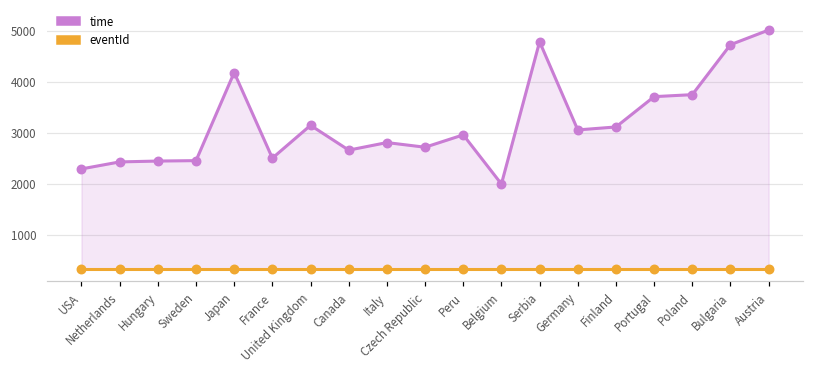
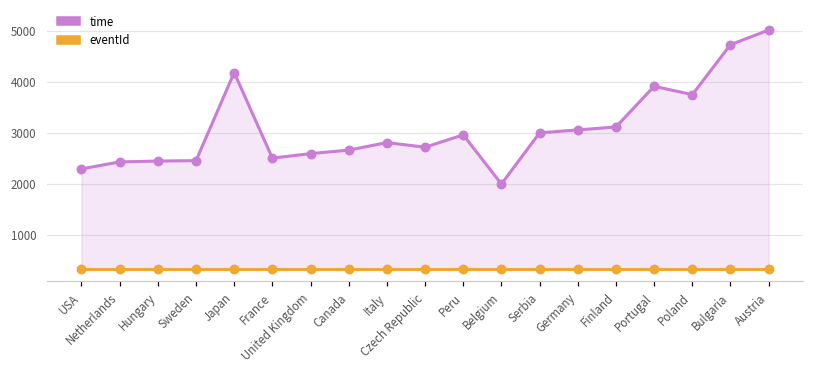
  {
    "eventId": {
      "USA": 300,
      "Netherlands": 300,
      "Hungary": 300,
      "Sweden": 300,
      "Japan": 300,
      "France": 300,
      "United Kingdom": 300,
      "Canada": 300,
      "Italy": 300,
      "Czech Republic": 300,
      "Peru": 300,
      "Belgium": 300,
      "Serbia": 300,
      "Germany": 300,
      "Finland": 300,
      "Portugal": 300,
      "Poland": 300,
      "Bulgaria": 300,
      "Austria": 300
    },
    "time": {
      "USA": 2300,
      "Netherlands": 2400,
      "Hungary": 2400,
      "Sweden": 2500,
      "Japan": 4200,
      "France": 2500,
-     "United Kingdom": 3100,
+     "United Kingdom": 2600,
      "Canada": 2700,
      "Italy": 2800,
      "Czech Republic": 2700,
      "Peru": 3000,
      "Belgium": 2000,
-     "Serbia": 4800,
+     "Serbia": 3000,
      "Germany": 3100,
      "Finland": 3100,
-     "Portugal": 3700,
+     "Portugal": 3900,
      "Poland": 3800,
      "Bulgaria": 4700,
      "Austria": 5000
    }
  }
